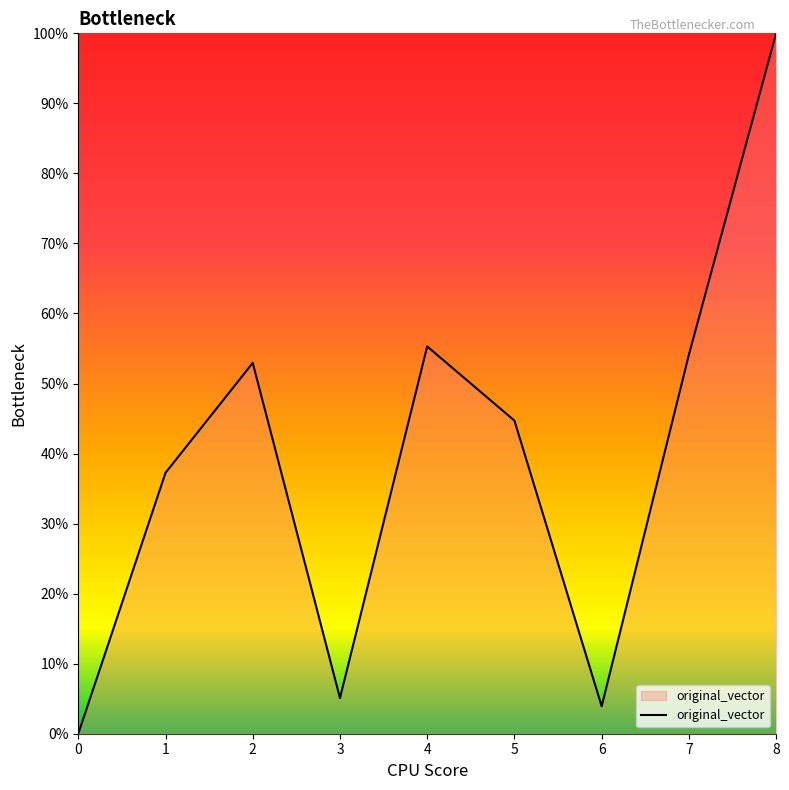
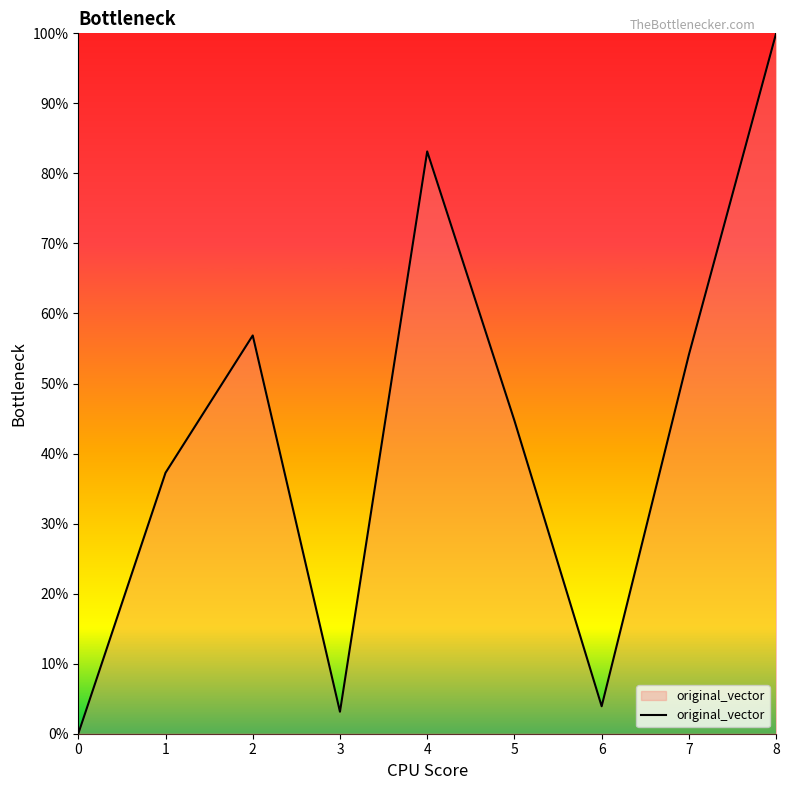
  {
    "0": "0%",
    "1": "37%",
-   "2": "53%",
-   "3": "5%",
-   "4": "55%",
+   "2": "57%",
+   "3": "3%",
+   "4": "83%",
    "5": "45%",
    "6": "4%",
    "7": "54%",
    "8": "100%"
  }
